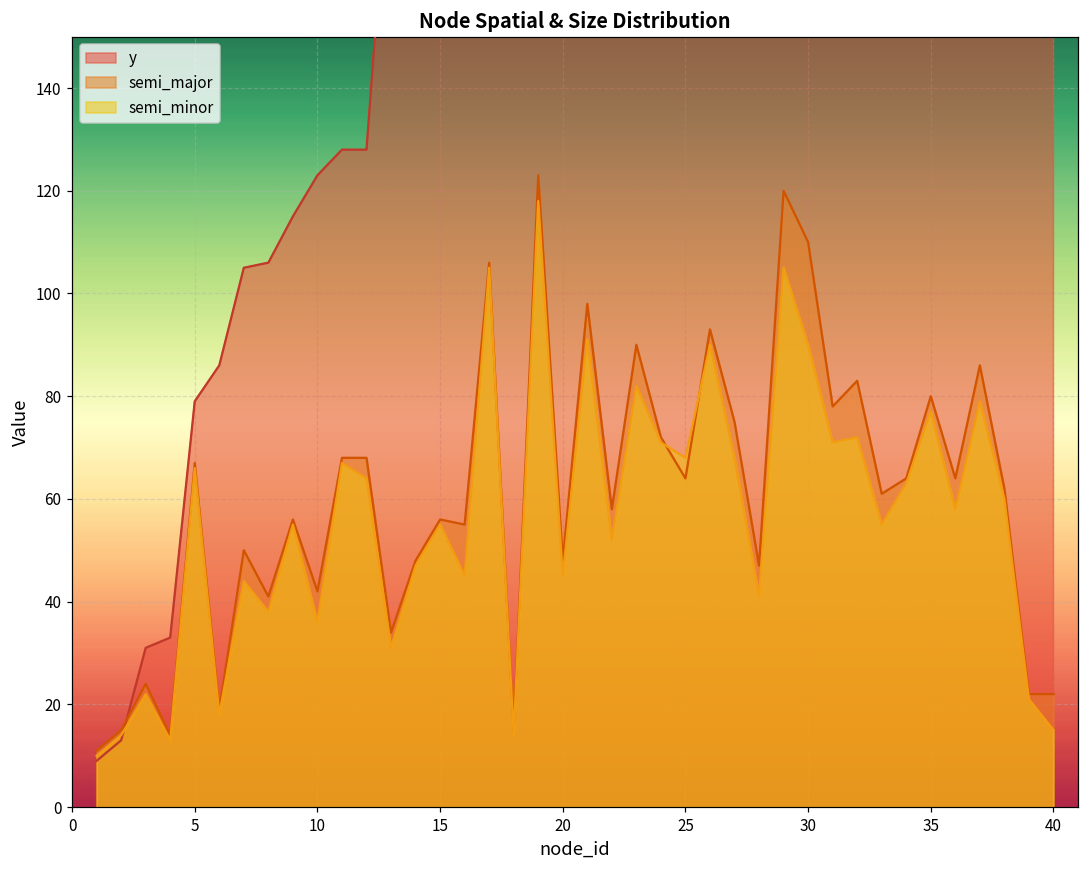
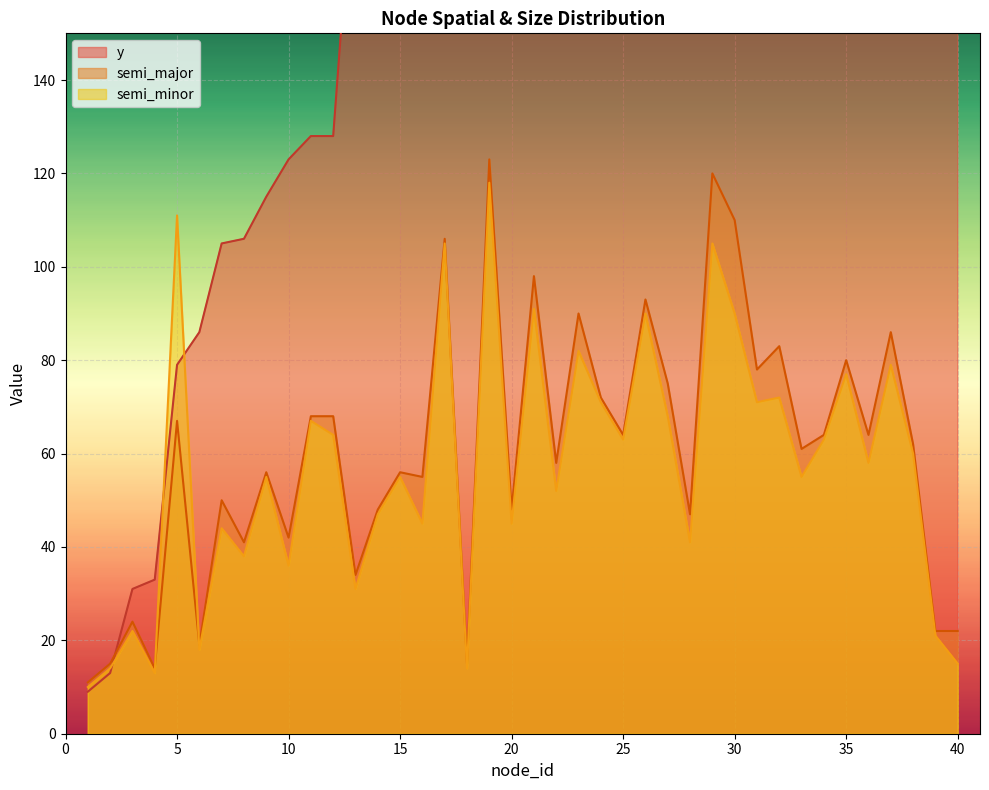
  {
    "semi_minor": {
-     "5": 66,
+     "5": 111,
      "10": 36,
      "15": 55,
      "20": 45,
-     "25": 68,
+     "25": 63,
      "30": 90,
      "35": 77,
      "40": 15
    }
  }
